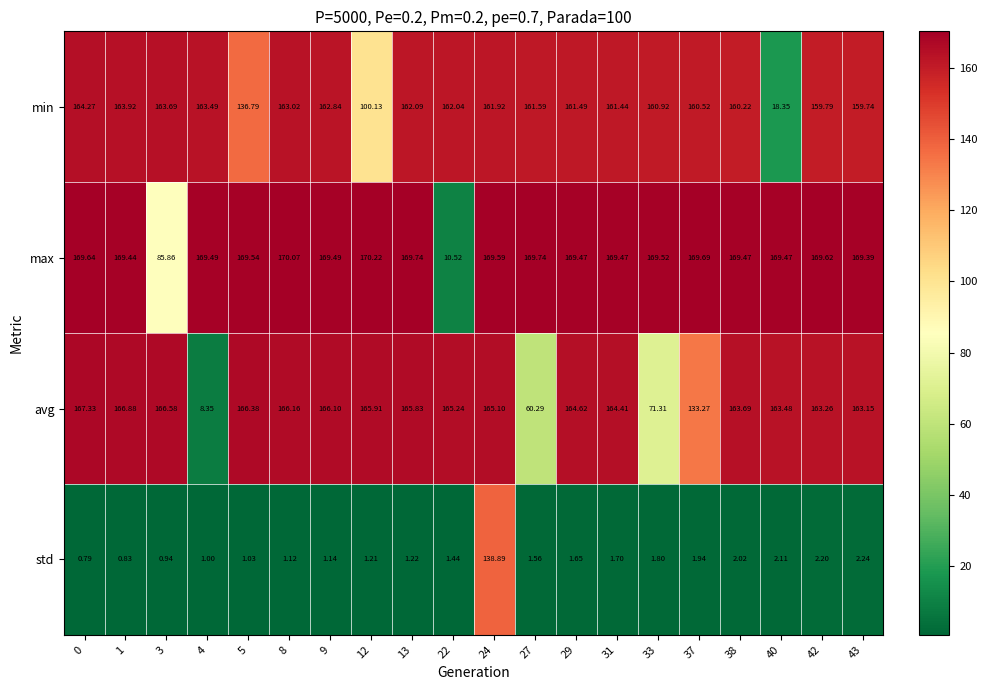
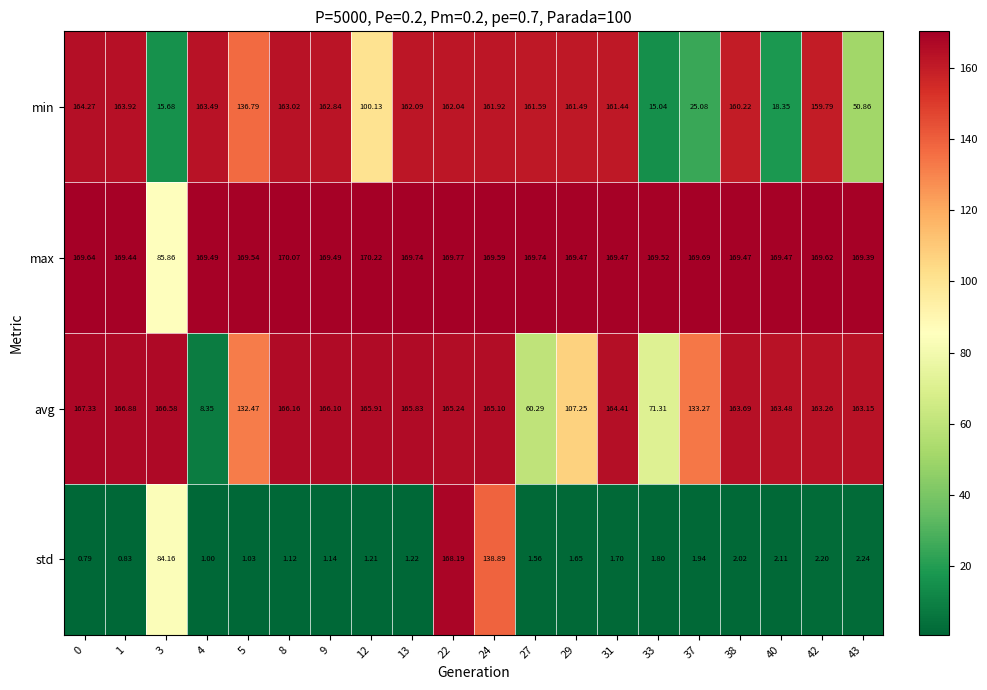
  {
    "min": {
      "0": 164.27,
      "1": 163.92,
-     "3": 163.69,
+     "3": 15.68,
      "4": 163.49,
      "5": 136.79,
      "8": 163.02,
      "9": 162.84,
      "12": 100.13,
      "13": 162.09,
      "22": 162.04,
      "24": 161.92,
      "27": 161.59,
      "29": 161.49,
      "31": 161.44,
-     "33": 160.92,
-     "37": 160.52,
+     "33": 15.04,
+     "37": 25.08,
      "38": 160.22,
      "40": 18.35,
      "42": 159.79,
-     "43": 159.74
+     "43": 50.86
    },
    "max": {
      "0": 169.64,
      "1": 169.44,
      "3": 85.86,
      "4": 169.49,
      "5": 169.54,
      "8": 170.07,
      "9": 169.49,
      "12": 170.22,
      "13": 169.74,
-     "22": 10.52,
+     "22": 169.77,
      "24": 169.59,
      "27": 169.74,
      "29": 169.47,
      "31": 169.47,
      "33": 169.52,
      "37": 169.69,
      "38": 169.47,
      "40": 169.47,
      "42": 169.62,
      "43": 169.39
    },
    "avg": {
      "0": 167.33,
      "1": 166.88,
      "3": 166.58,
      "4": 8.35,
-     "5": 166.38,
+     "5": 132.47,
      "8": 166.16,
      "9": 166.10,
      "12": 165.91,
      "13": 165.83,
      "22": 165.24,
      "24": 165.10,
      "27": 60.29,
-     "29": 164.62,
+     "29": 107.25,
      "31": 164.41,
      "33": 71.31,
      "37": 133.27,
      "38": 163.69,
      "40": 163.48,
      "42": 163.26,
      "43": 163.15
    },
    "std": {
      "0": 0.79,
      "1": 0.83,
-     "3": 0.94,
+     "3": 84.16,
      "4": 1.00,
      "5": 1.03,
      "8": 1.12,
      "9": 1.14,
      "12": 1.21,
      "13": 1.22,
-     "22": 1.44,
+     "22": 168.19,
      "24": 138.89,
      "27": 1.56,
      "29": 1.65,
      "31": 1.70,
      "33": 1.80,
      "37": 1.94,
      "38": 2.02,
      "40": 2.11,
      "42": 2.20,
      "43": 2.24
    }
  }
